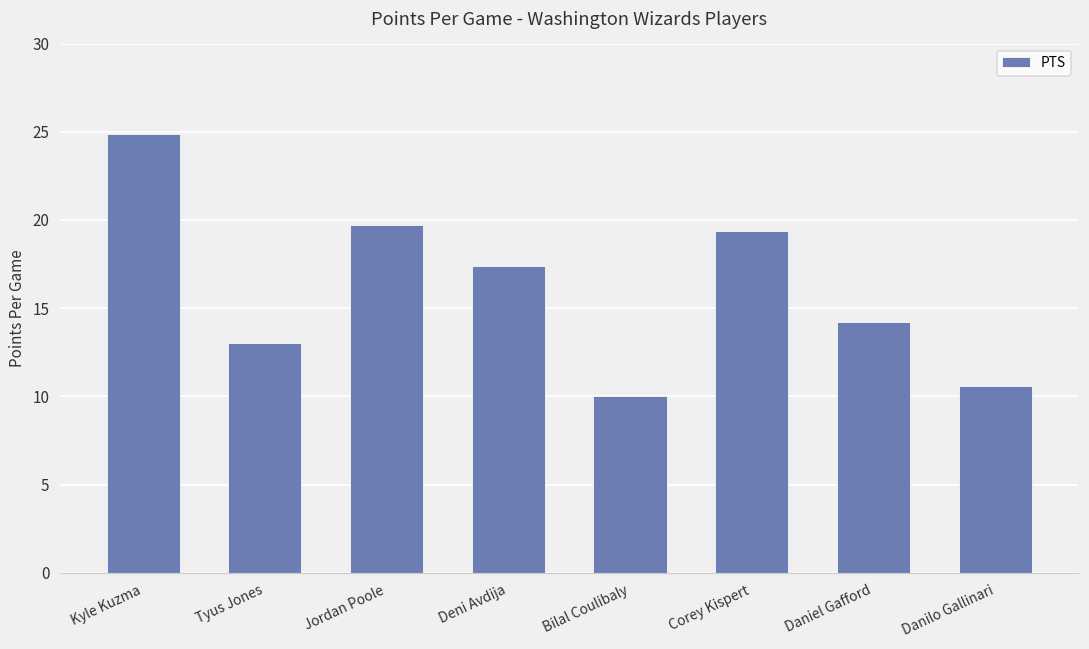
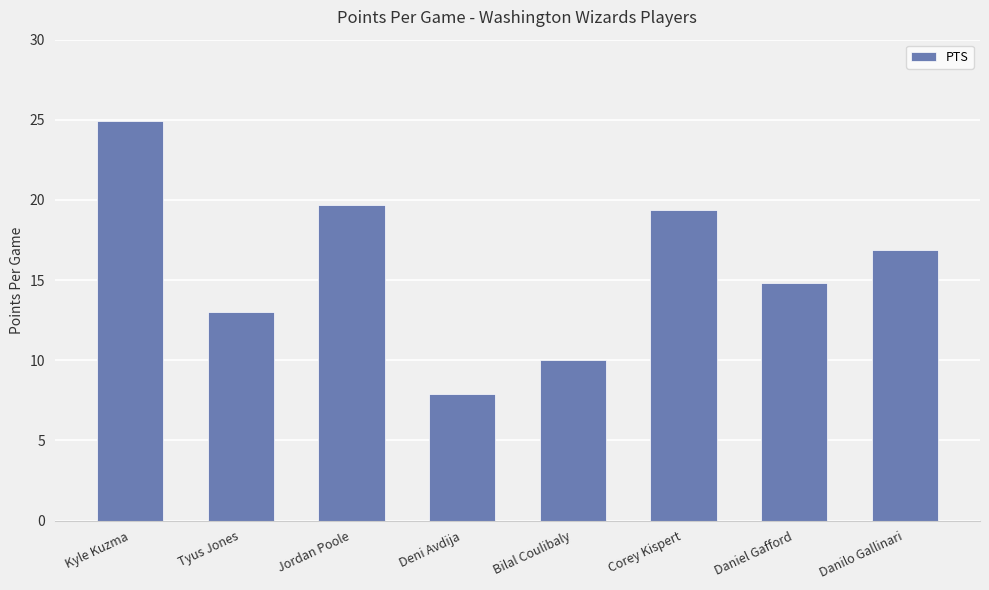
  {
    "Kyle Kuzma": 24.9,
    "Tyus Jones": 13.0,
    "Jordan Poole": 19.7,
-   "Deni Avdija": 17.4,
+   "Deni Avdija": 7.9,
    "Bilal Coulibaly": 10.0,
    "Corey Kispert": 19.4,
-   "Daniel Gafford": 14.2,
-   "Danilo Gallinari": 10.6
+   "Daniel Gafford": 14.8,
+   "Danilo Gallinari": 16.9
  }
